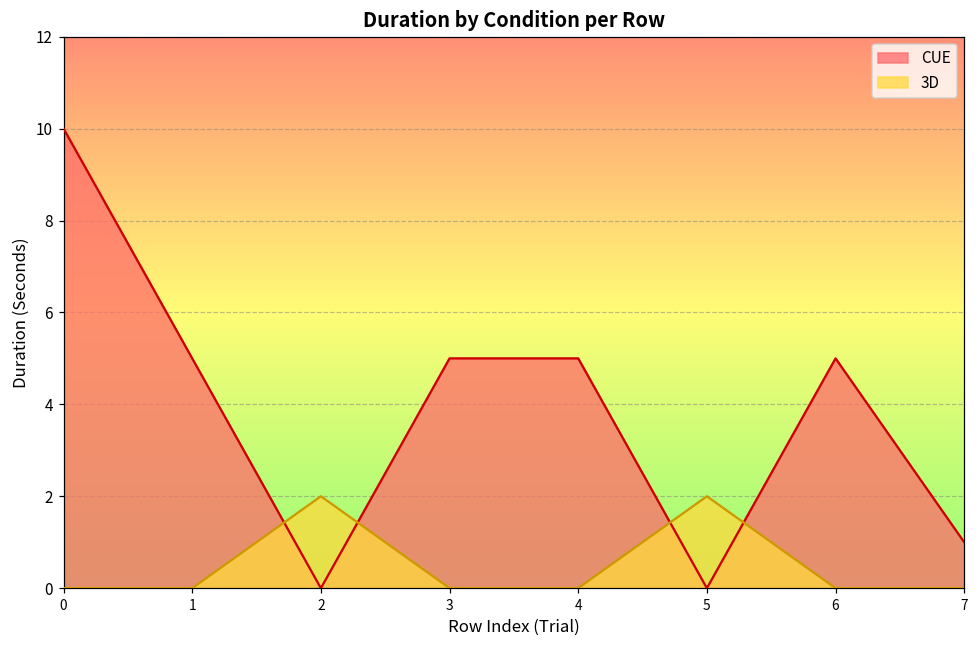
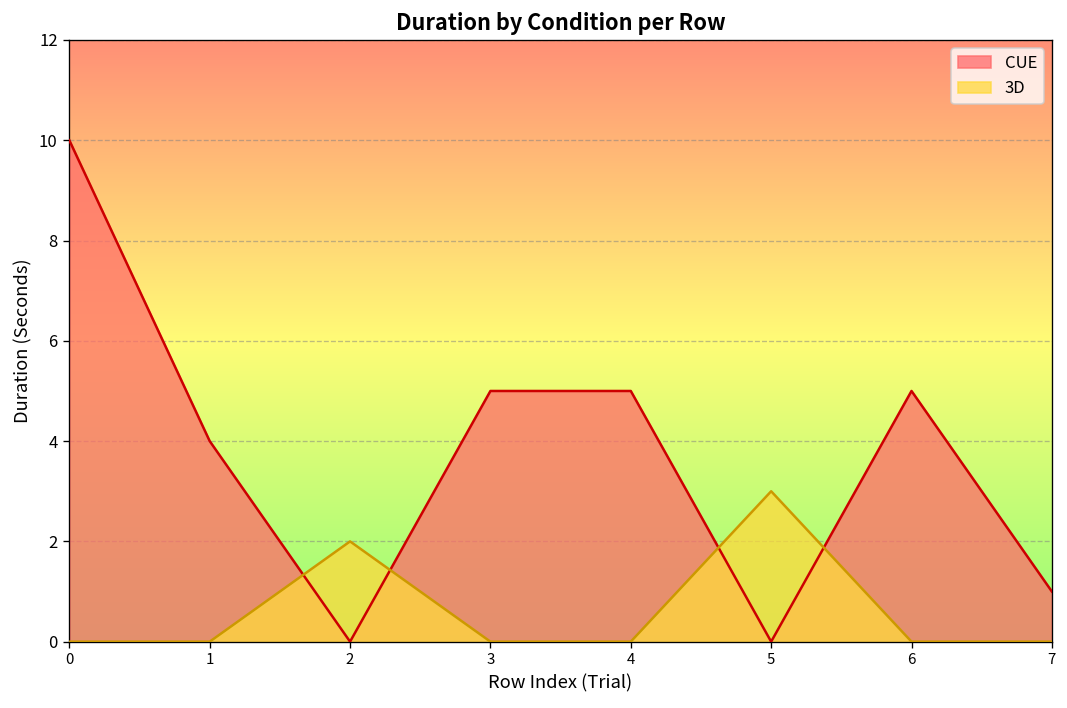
  {
    "CUE": {
      "0": 10,
-     "1": 5,
+     "1": 4,
      "2": 0,
      "3": 5,
      "4": 5,
      "5": 0,
      "6": 5,
      "7": 1
    },
    "3D": {
      "0": 0,
      "1": 0,
      "2": 2,
      "3": 0,
      "4": 0,
-     "5": 2,
+     "5": 3,
      "6": 0,
      "7": 0
    }
  }
